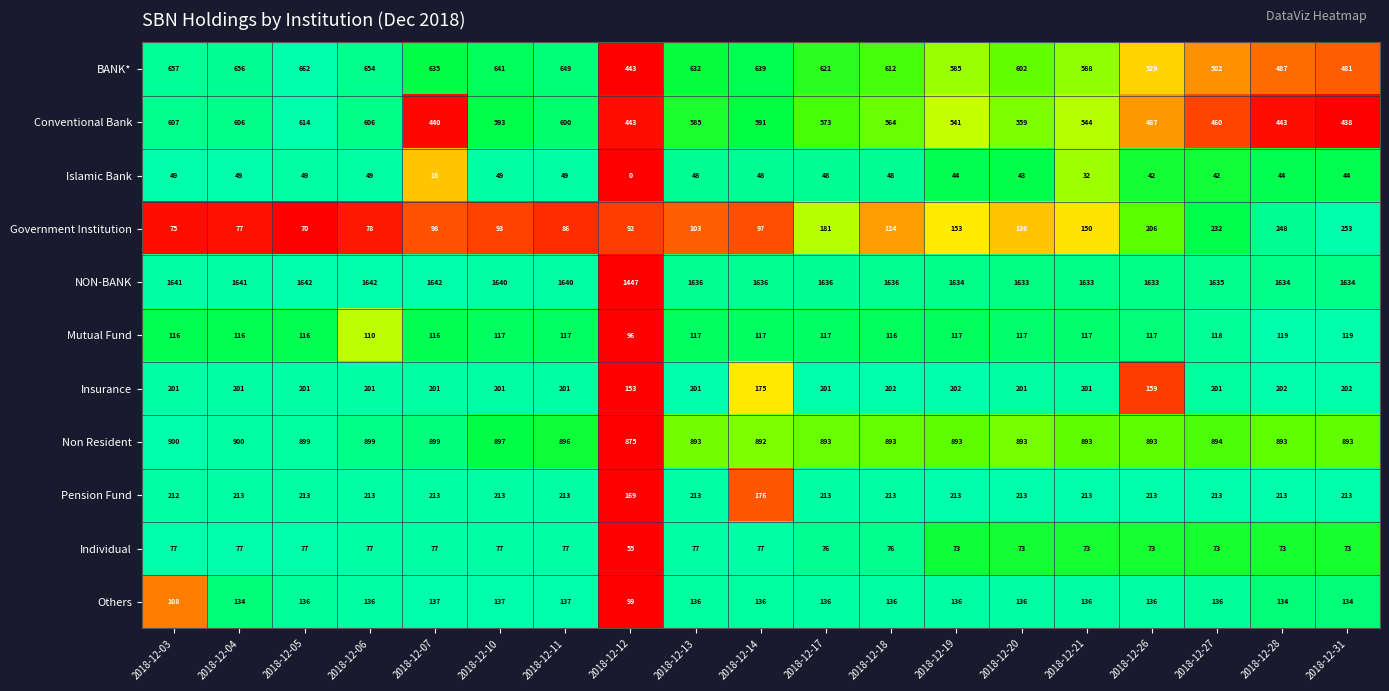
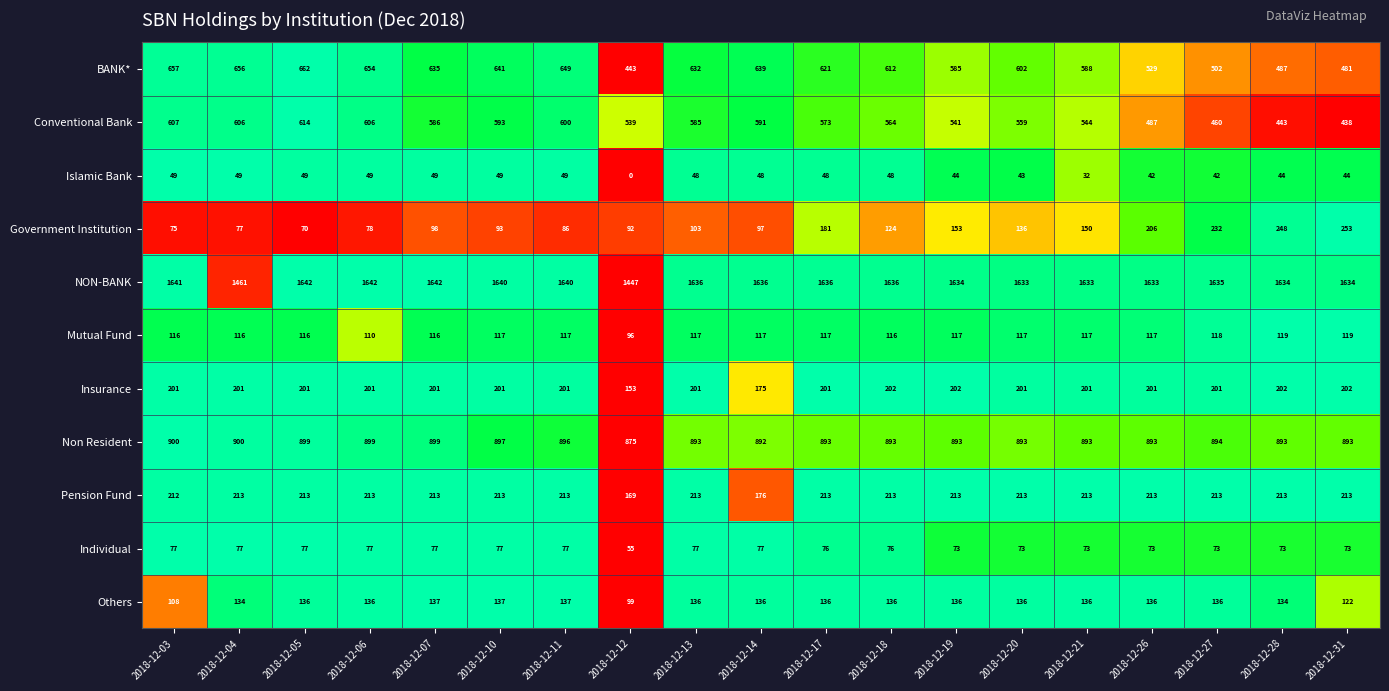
  {
    "Conventional Bank": {
      "2018-12-03": 607,
      "2018-12-04": 606,
      "2018-12-05": 614,
      "2018-12-06": 606,
-     "2018-12-07": 440,
+     "2018-12-07": 586,
      "2018-12-10": 593,
      "2018-12-11": 600,
-     "2018-12-12": 443,
+     "2018-12-12": 539,
      "2018-12-13": 585,
      "2018-12-14": 591,
      "2018-12-17": 573,
      "2018-12-18": 564,
      "2018-12-19": 541,
      "2018-12-20": 559,
      "2018-12-21": 544,
      "2018-12-26": 487,
      "2018-12-27": 460,
      "2018-12-28": 443,
      "2018-12-31": 438
    },
    "Islamic Bank": {
      "2018-12-03": 49,
      "2018-12-04": 49,
      "2018-12-05": 49,
      "2018-12-06": 49,
-     "2018-12-07": 18,
+     "2018-12-07": 49,
      "2018-12-10": 49,
      "2018-12-11": 49,
      "2018-12-12": 0,
      "2018-12-13": 48,
      "2018-12-14": 48,
      "2018-12-17": 48,
      "2018-12-18": 48,
      "2018-12-19": 44,
      "2018-12-20": 43,
      "2018-12-21": 32,
      "2018-12-26": 42,
      "2018-12-27": 42,
      "2018-12-28": 44,
      "2018-12-31": 44
    },
    "NON-BANK": {
      "2018-12-03": 1641,
-     "2018-12-04": 1641,
+     "2018-12-04": 1461,
      "2018-12-05": 1642,
      "2018-12-06": 1642,
      "2018-12-07": 1642,
      "2018-12-10": 1640,
      "2018-12-11": 1640,
      "2018-12-12": 1447,
      "2018-12-13": 1636,
      "2018-12-14": 1636,
      "2018-12-17": 1636,
      "2018-12-18": 1636,
      "2018-12-19": 1634,
      "2018-12-20": 1633,
      "2018-12-21": 1633,
      "2018-12-26": 1633,
      "2018-12-27": 1635,
      "2018-12-28": 1634,
      "2018-12-31": 1634
    },
    "Insurance": {
      "2018-12-03": 201,
      "2018-12-04": 201,
      "2018-12-05": 201,
      "2018-12-06": 201,
      "2018-12-07": 201,
      "2018-12-10": 201,
      "2018-12-11": 201,
      "2018-12-12": 153,
      "2018-12-13": 201,
      "2018-12-14": 175,
      "2018-12-17": 201,
      "2018-12-18": 202,
      "2018-12-19": 202,
      "2018-12-20": 201,
      "2018-12-21": 201,
-     "2018-12-26": 159,
+     "2018-12-26": 201,
      "2018-12-27": 201,
      "2018-12-28": 202,
      "2018-12-31": 202
    },
    "Others": {
      "2018-12-03": 108,
      "2018-12-04": 134,
      "2018-12-05": 136,
      "2018-12-06": 136,
      "2018-12-07": 137,
      "2018-12-10": 137,
      "2018-12-11": 137,
      "2018-12-12": 99,
      "2018-12-13": 136,
      "2018-12-14": 136,
      "2018-12-17": 136,
      "2018-12-18": 136,
      "2018-12-19": 136,
      "2018-12-20": 136,
      "2018-12-21": 136,
      "2018-12-26": 136,
      "2018-12-27": 136,
      "2018-12-28": 134,
-     "2018-12-31": 134
+     "2018-12-31": 122
    }
  }
